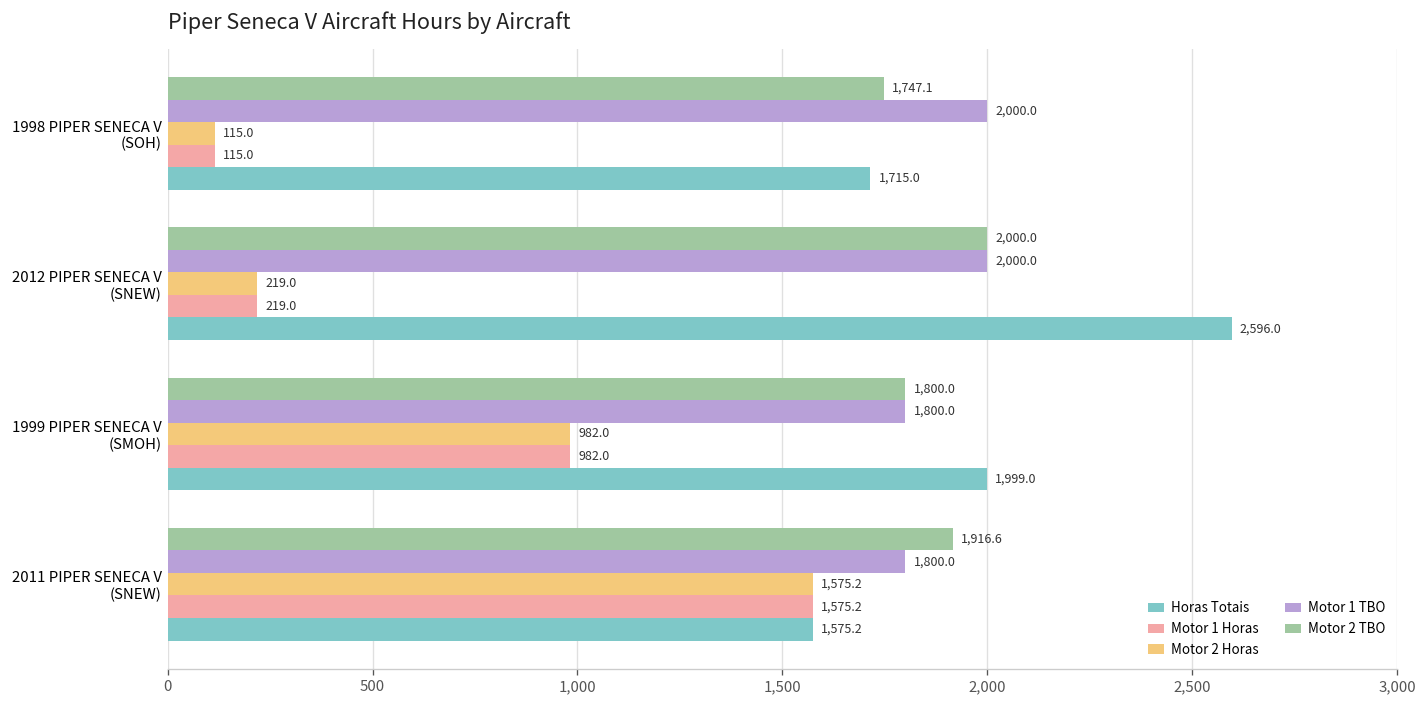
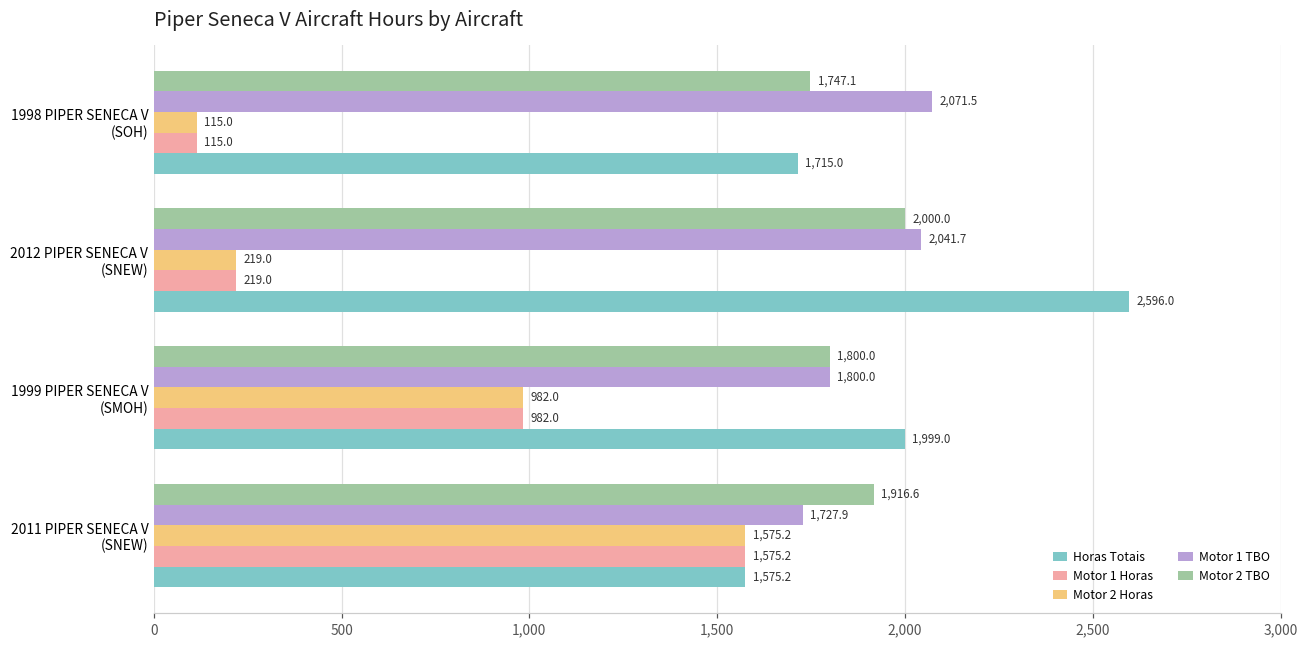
  {
    "Motor 1 TBO": {
-     "1998 PIPER SENECA V (SOH)": "2,000.0",
-     "2012 PIPER SENECA V (SNEW)": "2,000.0",
+     "1998 PIPER SENECA V (SOH)": "2,071.5",
+     "2012 PIPER SENECA V (SNEW)": "2,041.7",
      "1999 PIPER SENECA V (SMOH)": "1,800.0",
-     "2011 PIPER SENECA V (SNEW)": "1,800.0"
+     "2011 PIPER SENECA V (SNEW)": "1,727.9"
    }
  }
